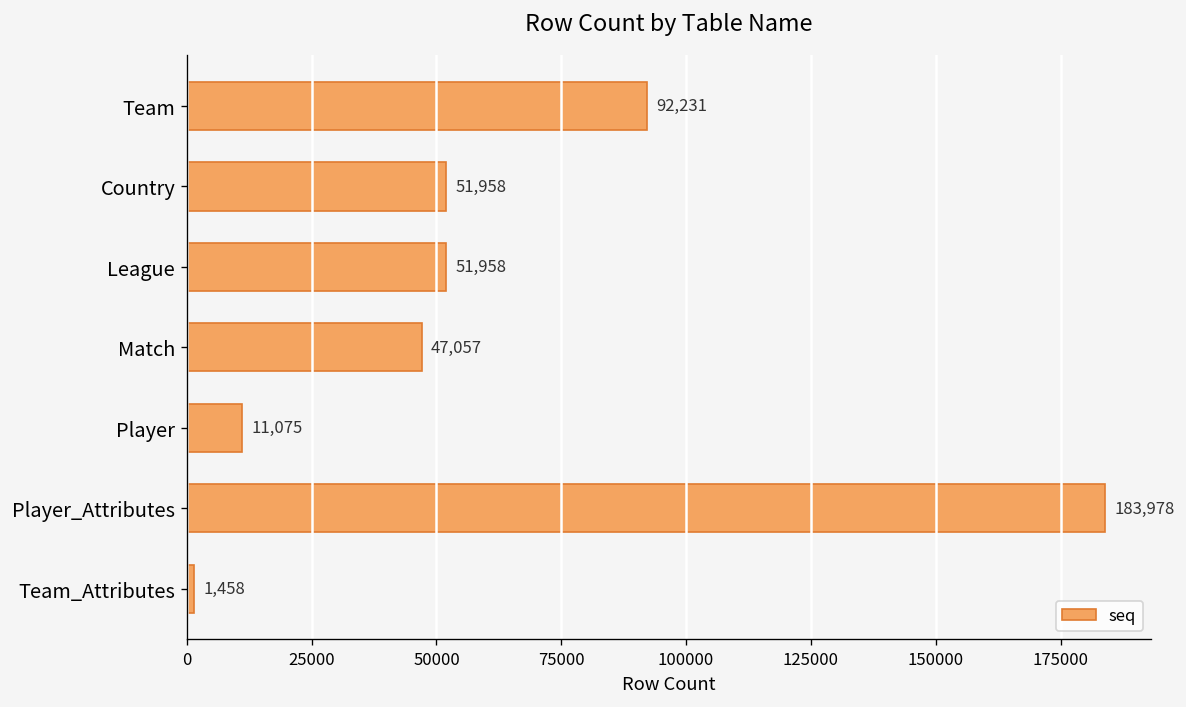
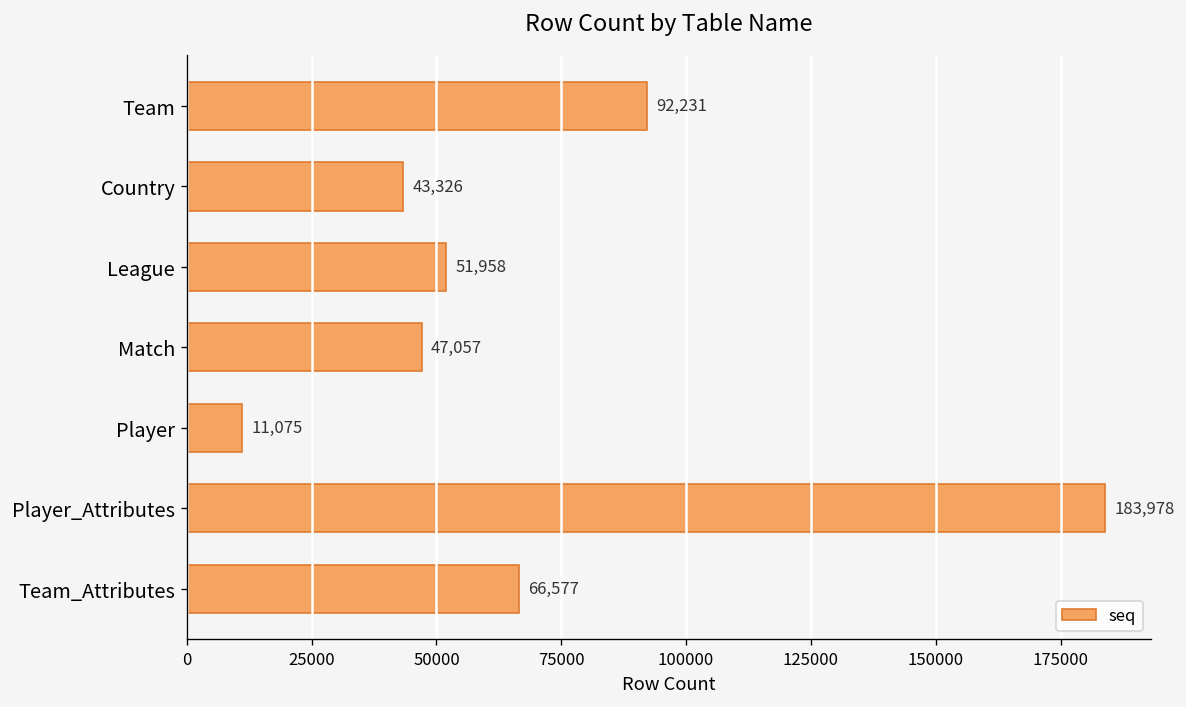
  {
    "Team": "92,231",
-   "Country": "51,958",
+   "Country": "43,326",
    "League": "51,958",
    "Match": "47,057",
    "Player": "11,075",
    "Player_Attributes": "183,978",
-   "Team_Attributes": "1,458"
+   "Team_Attributes": "66,577"
  }
